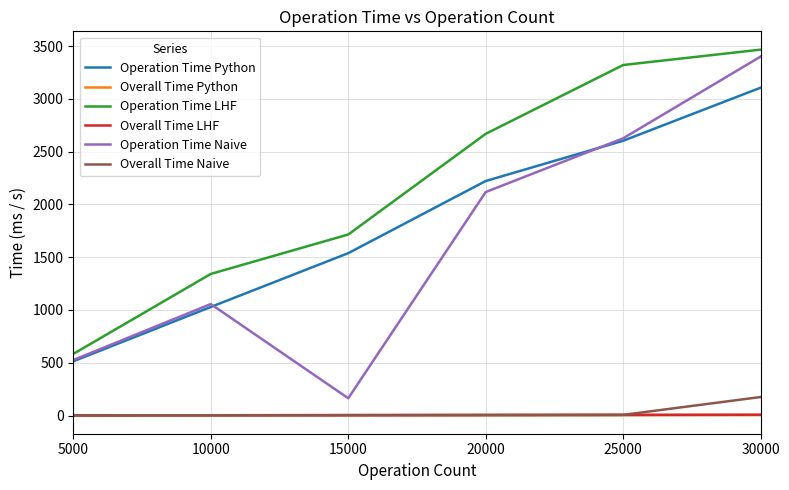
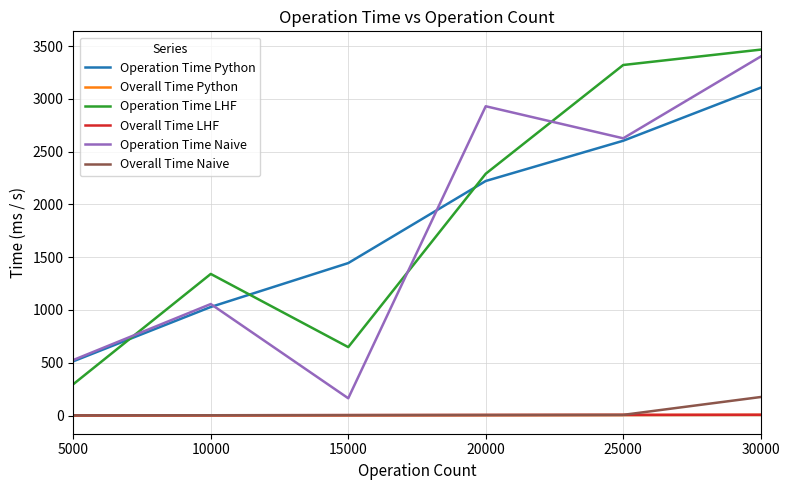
  {
    "Operation Time Python": {
      "10000": 1030,
-     "15000": 1540,
+     "15000": 1440,
      "20000": 2220,
      "30000": 3110
    },
    "Overall Time LHF": {
      "30000": 10
    },
    "Operation Time LHF": {
-     "5000": 580,
+     "5000": 300,
      "10000": 1340,
-     "15000": 1710,
-     "20000": 2670,
+     "15000": 650,
+     "20000": 2290,
      "25000": 3320,
      "30000": 3470
    },
    "Operation Time Naive": {
      "10000": 1060,
      "15000": 160,
-     "20000": 2120,
+     "20000": 2930,
      "30000": 3400
    },
    "Overall Time Naive": {
      "30000": 180
    }
  }
